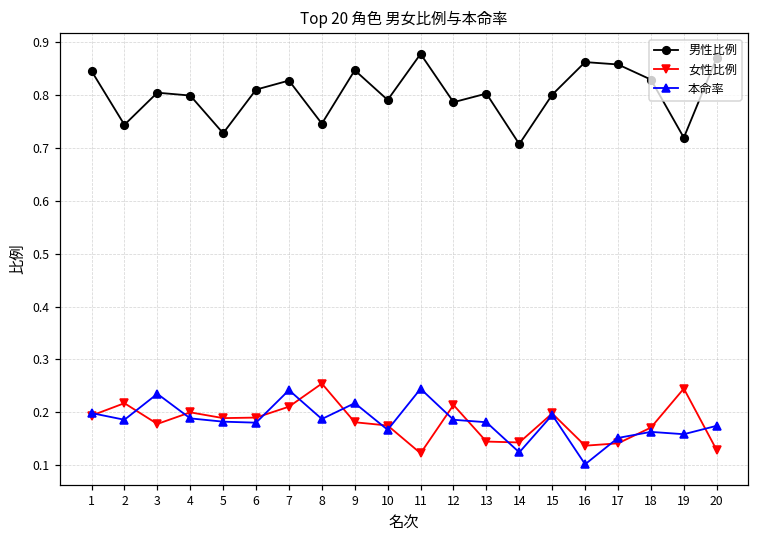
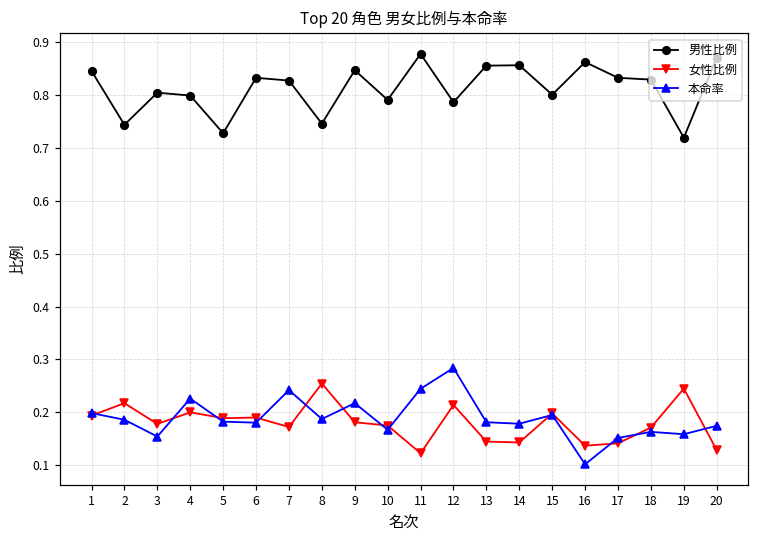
  {
    "男性比例": {
      "1": 0.85,
      "2": 0.74,
      "3": 0.80,
      "4": 0.80,
      "5": 0.73,
-     "6": 0.81,
+     "6": 0.83,
      "7": 0.83,
      "8": 0.75,
      "9": 0.85,
      "10": 0.79,
      "11": 0.88,
      "12": 0.79,
-     "13": 0.80,
-     "14": 0.71,
+     "13": 0.86,
+     "14": 0.86,
      "15": 0.80,
      "16": 0.86,
-     "17": 0.86,
+     "17": 0.83,
      "19": 0.72
    },
    "女性比例": {
      "2": 0.22,
      "3": 0.18,
      "4": 0.20,
      "5": 0.19,
      "6": 0.19,
-     "7": 0.21,
+     "7": 0.17,
      "8": 0.25,
      "9": 0.18,
      "10": 0.18,
      "11": 0.12,
      "12": 0.21,
      "13": 0.14,
      "14": 0.14,
      "16": 0.14,
      "17": 0.14,
      "18": 0.17,
      "19": 0.25,
      "20": 0.13
    },
    "本命率": {
      "2": 0.19,
-     "3": 0.24,
-     "4": 0.19,
+     "3": 0.15,
+     "4": 0.23,
      "5": 0.18,
      "6": 0.18,
      "7": 0.24,
      "8": 0.19,
      "9": 0.22,
      "10": 0.17,
      "11": 0.24,
-     "12": 0.19,
+     "12": 0.28,
      "13": 0.18,
-     "14": 0.12,
+     "14": 0.18,
      "16": 0.10,
      "17": 0.15,
      "18": 0.16,
      "19": 0.16,
      "20": 0.17
    }
  }
